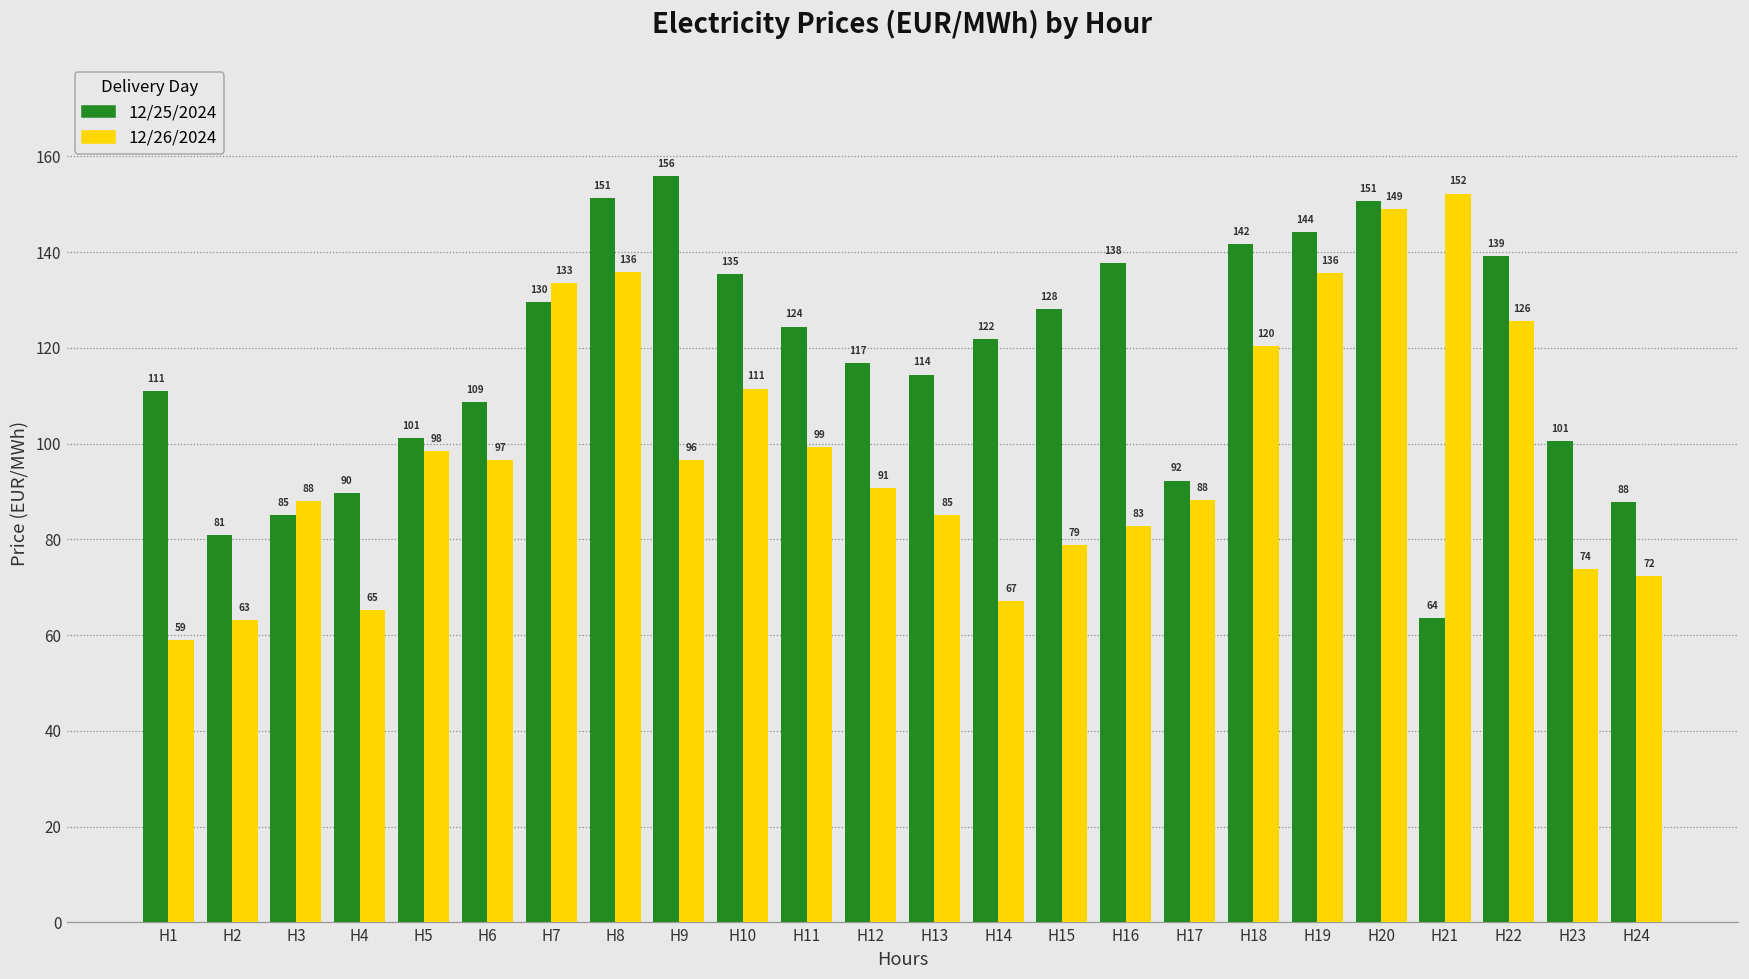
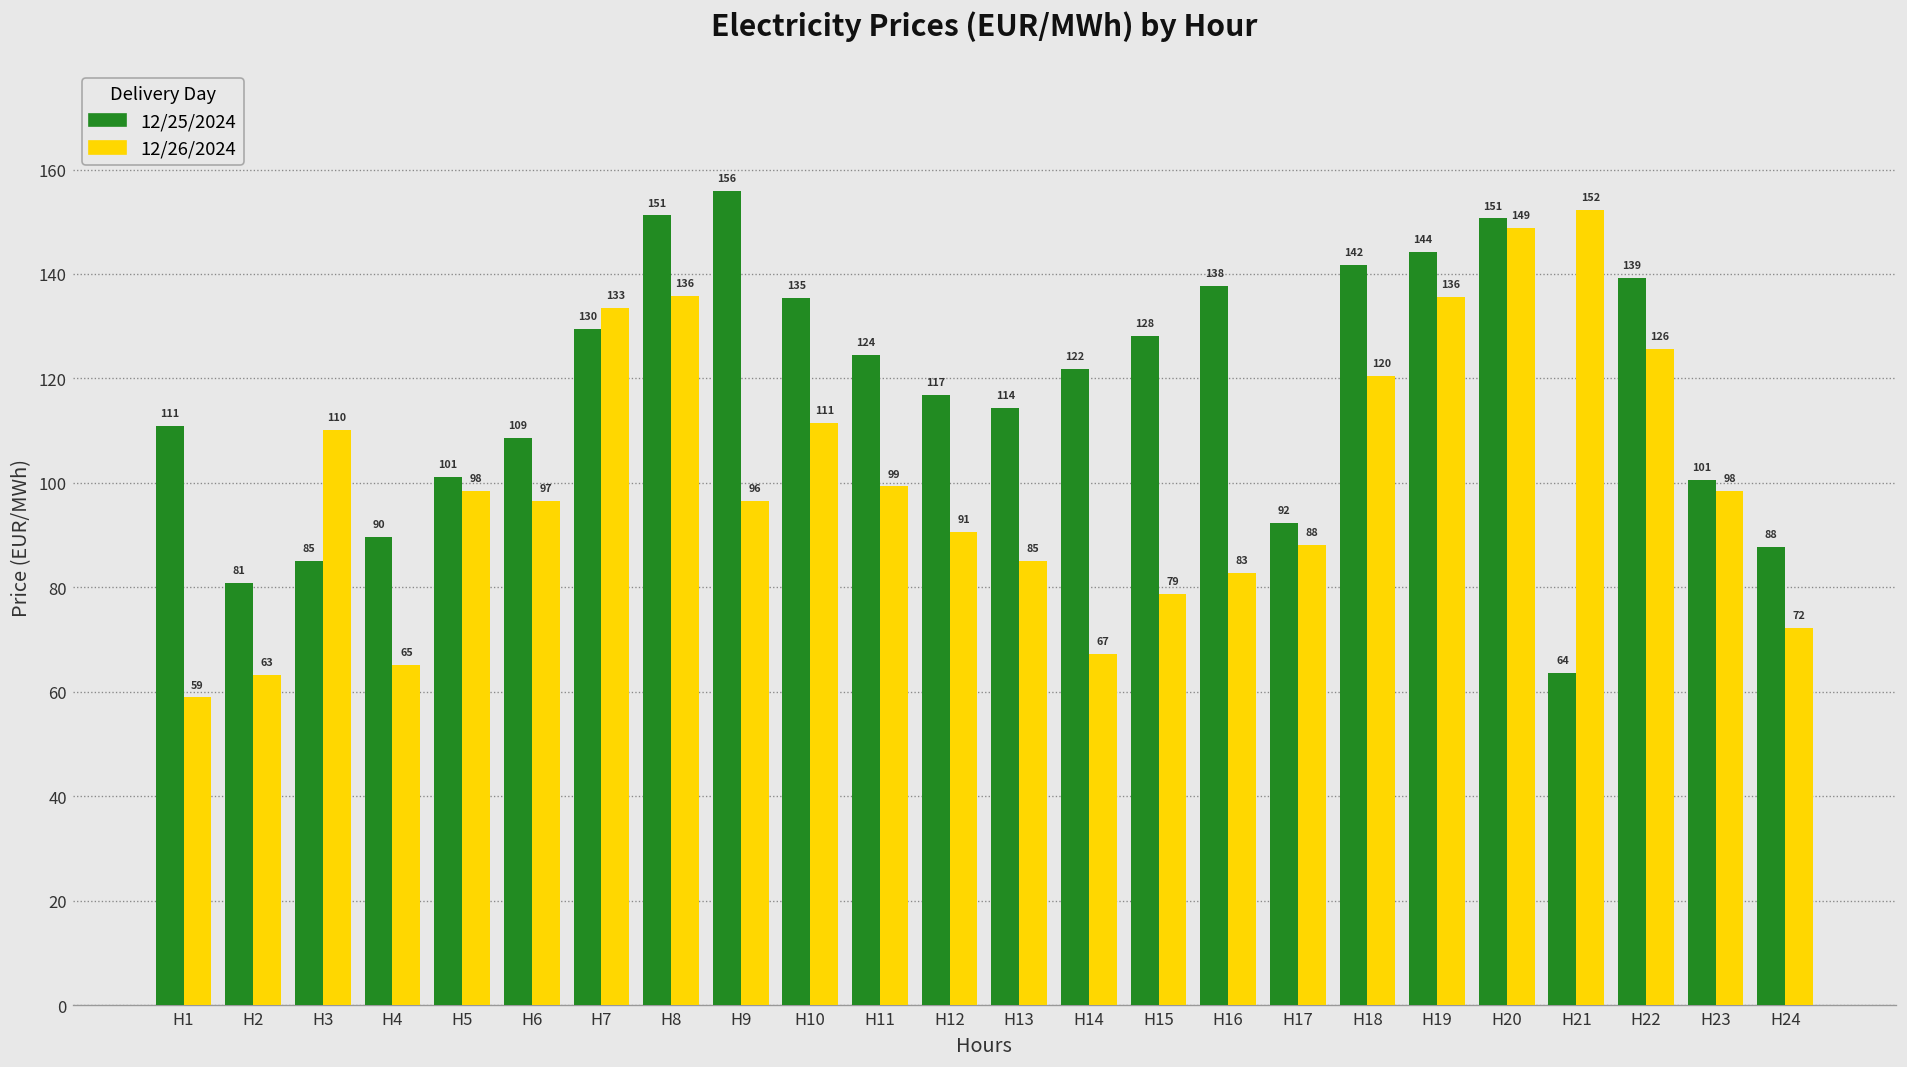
  {
    "12/25/2024": {
      "H1": 111,
      "H2": 81,
      "H3": 85,
      "H4": 90,
      "H5": 101,
      "H6": 109,
      "H7": 130,
      "H8": 151,
      "H9": 156,
      "H10": 135,
      "H11": 124,
      "H12": 117,
      "H13": 114,
      "H14": 122,
      "H15": 128,
      "H16": 138,
      "H17": 92,
      "H18": 142,
      "H19": 144,
      "H20": 151,
      "H21": 64,
      "H22": 139,
      "H23": 101,
      "H24": 88
    },
    "12/26/2024": {
      "H1": 59,
      "H2": 63,
-     "H3": 88,
+     "H3": 110,
      "H4": 65,
      "H5": 98,
      "H6": 97,
      "H7": 133,
      "H8": 136,
      "H9": 96,
      "H10": 111,
      "H11": 99,
      "H12": 91,
      "H13": 85,
      "H14": 67,
      "H15": 79,
      "H16": 83,
      "H17": 88,
      "H18": 120,
      "H19": 136,
      "H20": 149,
      "H21": 152,
      "H22": 126,
-     "H23": 74,
+     "H23": 98,
      "H24": 72
    }
  }
